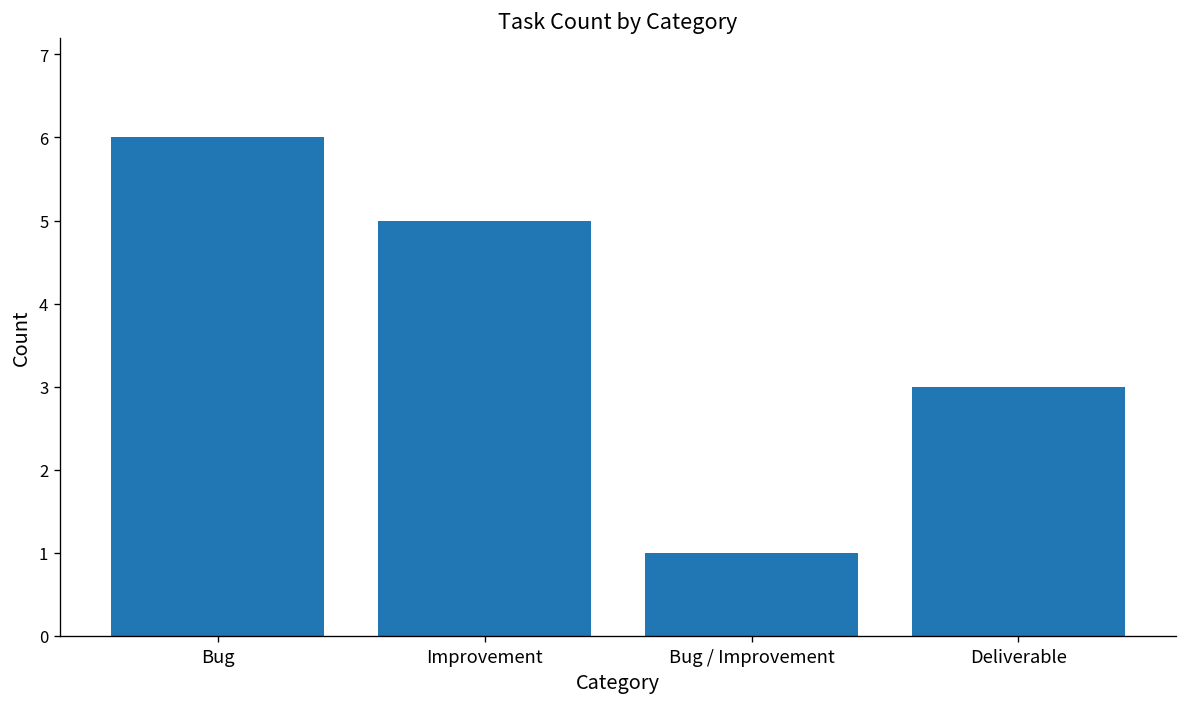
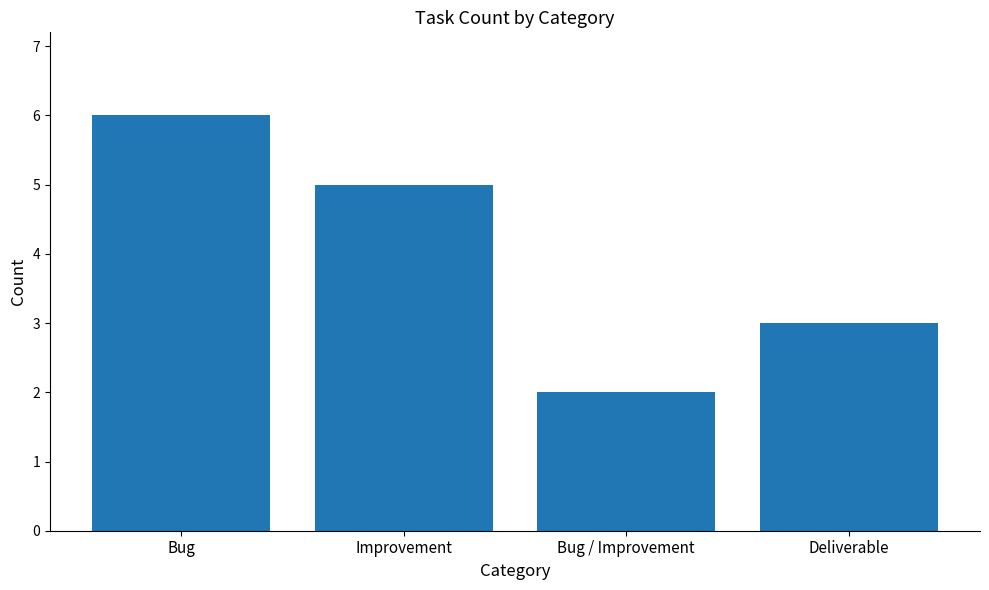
  {
    "Bug": 6,
    "Improvement": 5,
-   "Bug / Improvement": 1,
+   "Bug / Improvement": 2,
    "Deliverable": 3
  }
